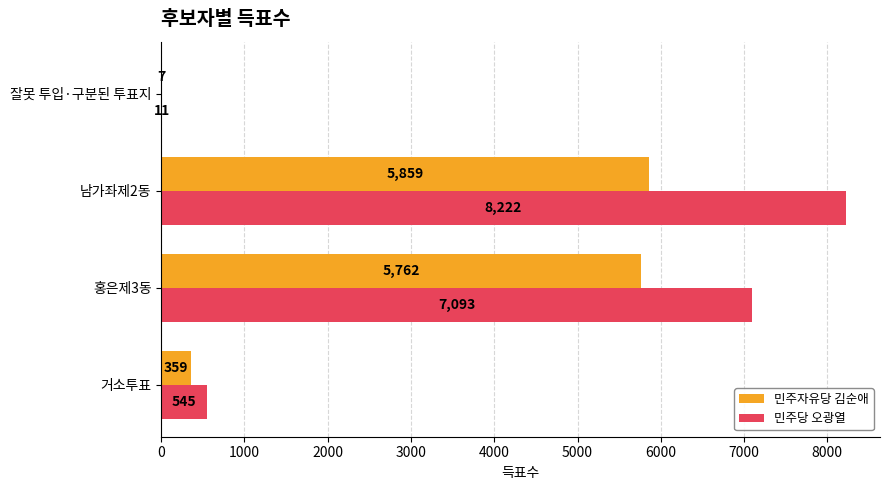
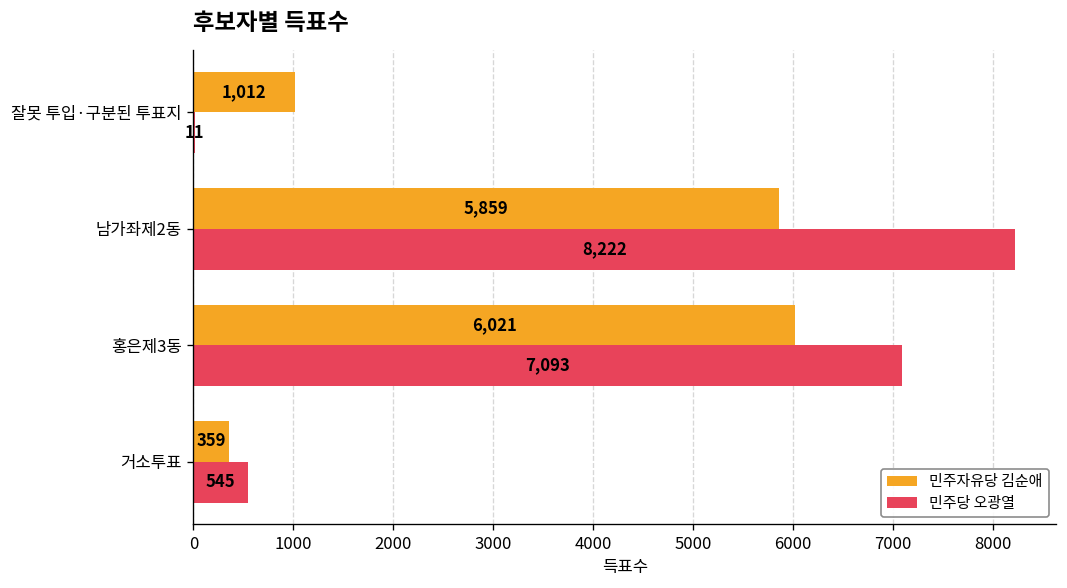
  {
    "민주자유당 김순애": {
-     "잘못 투입·구분된 투표지": "7",
+     "잘못 투입·구분된 투표지": "1,012",
      "남가좌제2동": "5,859",
-     "홍은제3동": "5,762",
+     "홍은제3동": "6,021",
      "거소투표": "359"
    },
    "민주당 오광열": {
      "잘못 투입·구분된 투표지": "11",
      "남가좌제2동": "8,222",
      "홍은제3동": "7,093",
      "거소투표": "545"
    }
  }
